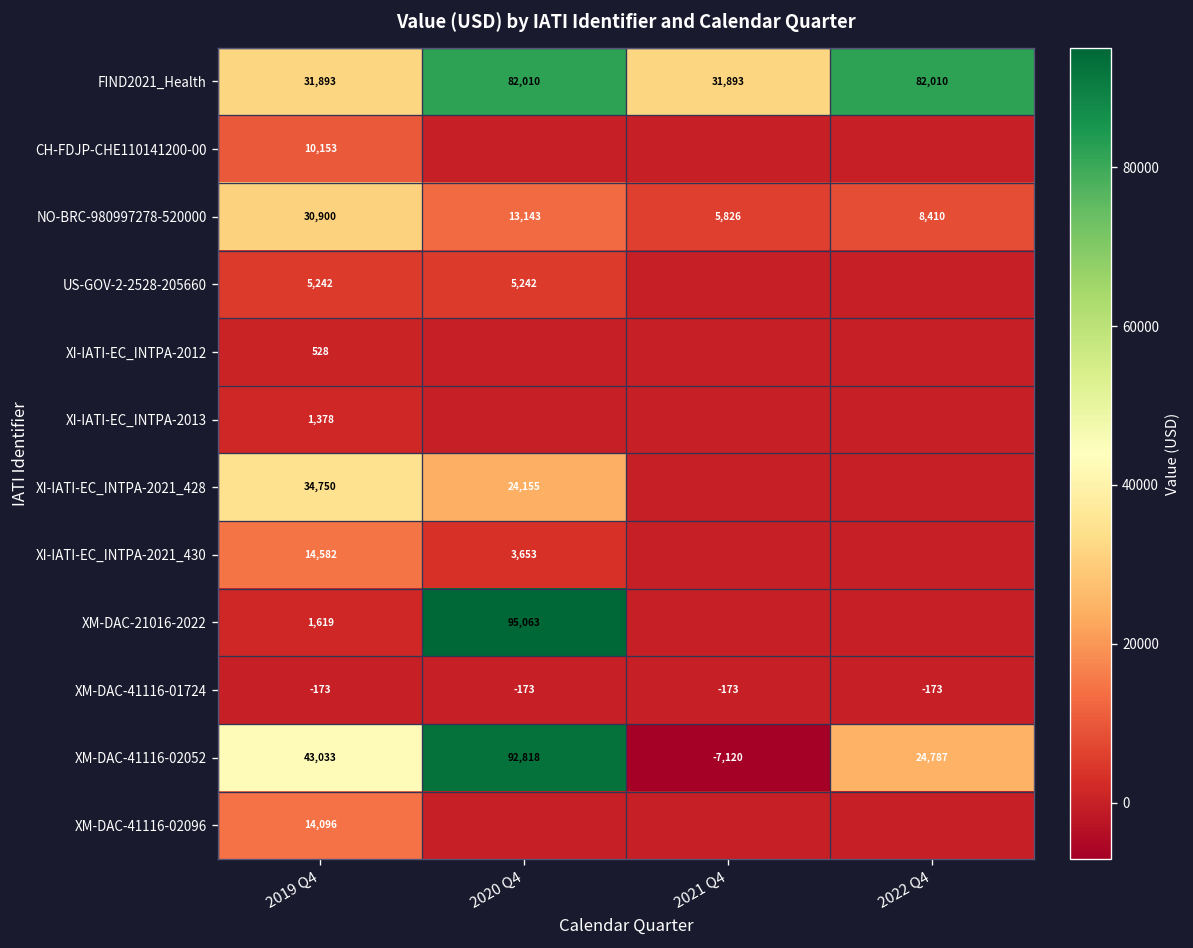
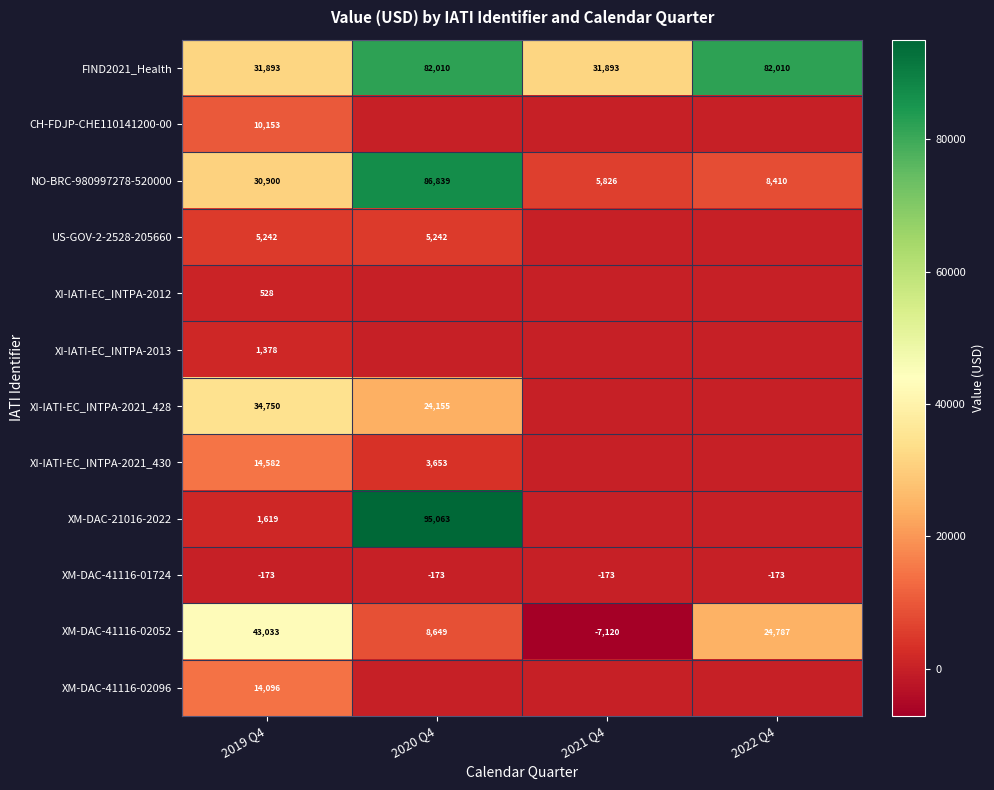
  {
    "FIND2021_Health": {
      "2019 Q4": "31,893",
      "2020 Q4": "82,010",
      "2021 Q4": "31,893",
      "2022 Q4": "82,010"
    },
    "CH-FDJP-CHE110141200-00": {
      "2019 Q4": "10,153"
    },
    "NO-BRC-980997278-520000": {
      "2019 Q4": "30,900",
-     "2020 Q4": "13,143",
+     "2020 Q4": "86,839",
      "2021 Q4": "5,826",
      "2022 Q4": "8,410"
    },
    "US-GOV-2-2528-205660": {
      "2019 Q4": "5,242",
      "2020 Q4": "5,242"
    },
    "XI-IATI-EC_INTPA-2012": {
      "2019 Q4": "528"
    },
    "XI-IATI-EC_INTPA-2013": {
      "2019 Q4": "1,378"
    },
    "XI-IATI-EC_INTPA-2021_428": {
      "2019 Q4": "34,750",
      "2020 Q4": "24,155"
    },
    "XI-IATI-EC_INTPA-2021_430": {
      "2019 Q4": "14,582",
      "2020 Q4": "3,653"
    },
    "XM-DAC-21016-2022": {
      "2019 Q4": "1,619",
      "2020 Q4": "95,063"
    },
    "XM-DAC-41116-01724": {
      "2019 Q4": "-173",
      "2020 Q4": "-173",
      "2021 Q4": "-173",
      "2022 Q4": "-173"
    },
    "XM-DAC-41116-02052": {
      "2019 Q4": "43,033",
-     "2020 Q4": "92,818",
+     "2020 Q4": "8,649",
      "2021 Q4": "-7,120",
      "2022 Q4": "24,787"
    },
    "XM-DAC-41116-02096": {
      "2019 Q4": "14,096"
    }
  }
